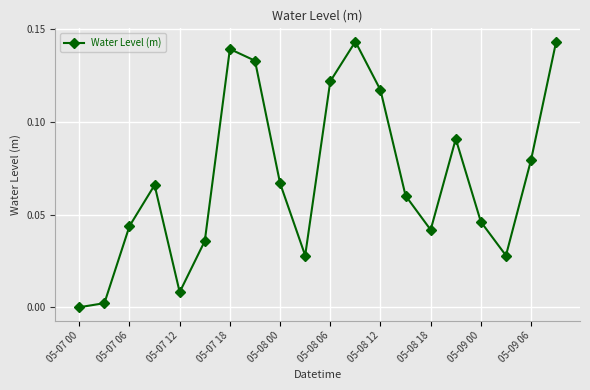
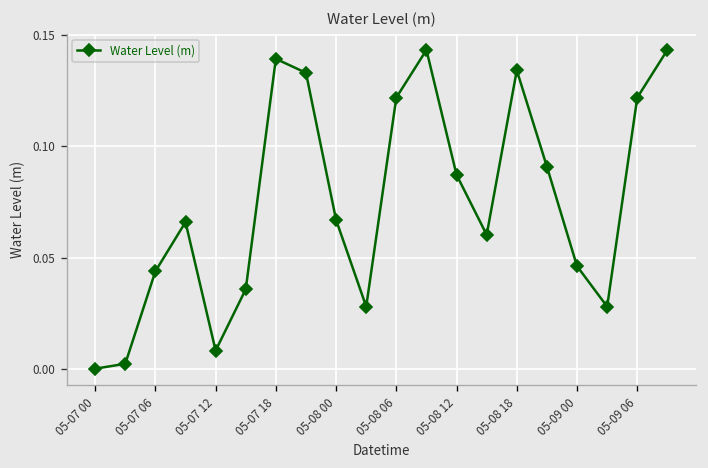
  {
    "05-07 00": 0.000,
    "05-07 06": 0.044,
    "05-07 12": 0.008,
    "05-07 18": 0.139,
    "05-08 00": 0.067,
    "05-08 06": 0.122,
-   "05-08 12": 0.117,
-   "05-08 18": 0.042,
+   "05-08 12": 0.087,
+   "05-08 18": 0.134,
    "05-09 00": 0.046,
-   "05-09 06": 0.080
+   "05-09 06": 0.122
  }
